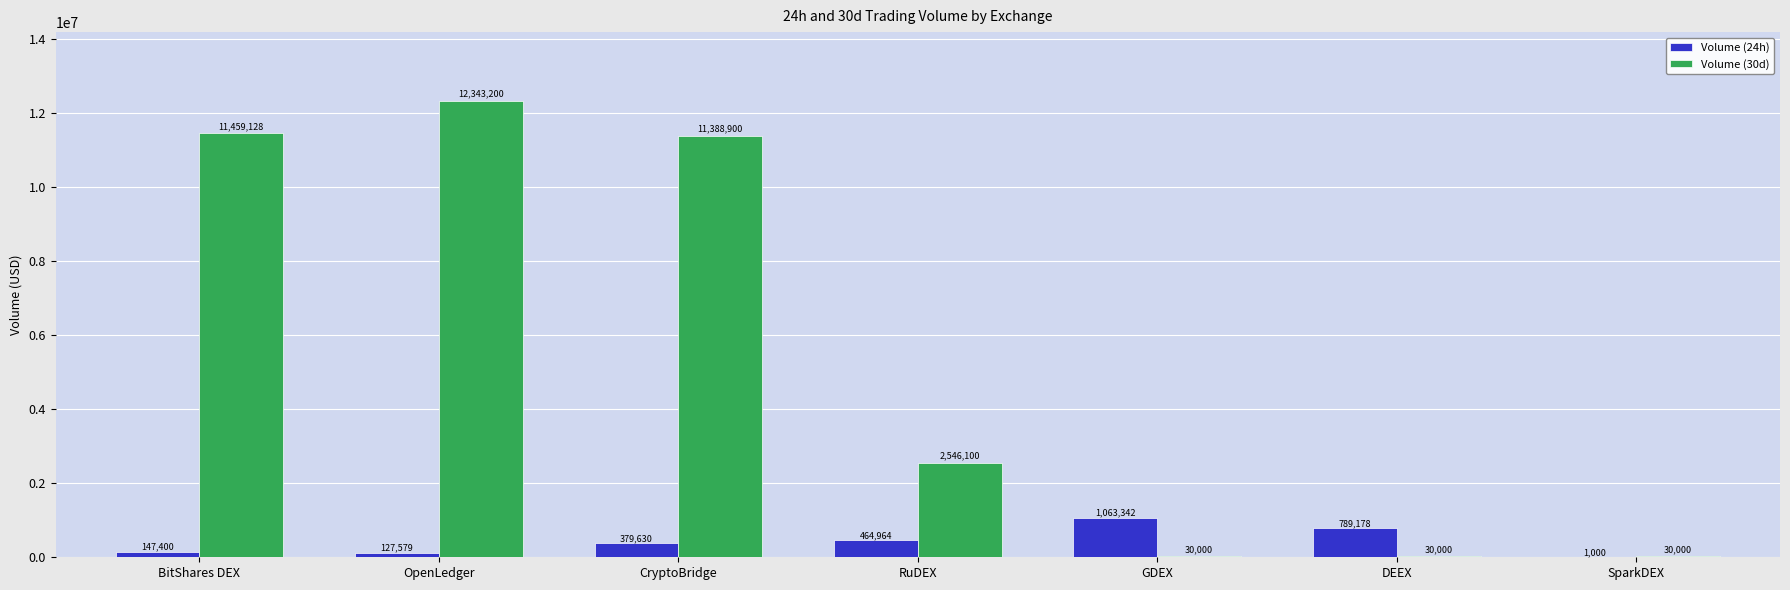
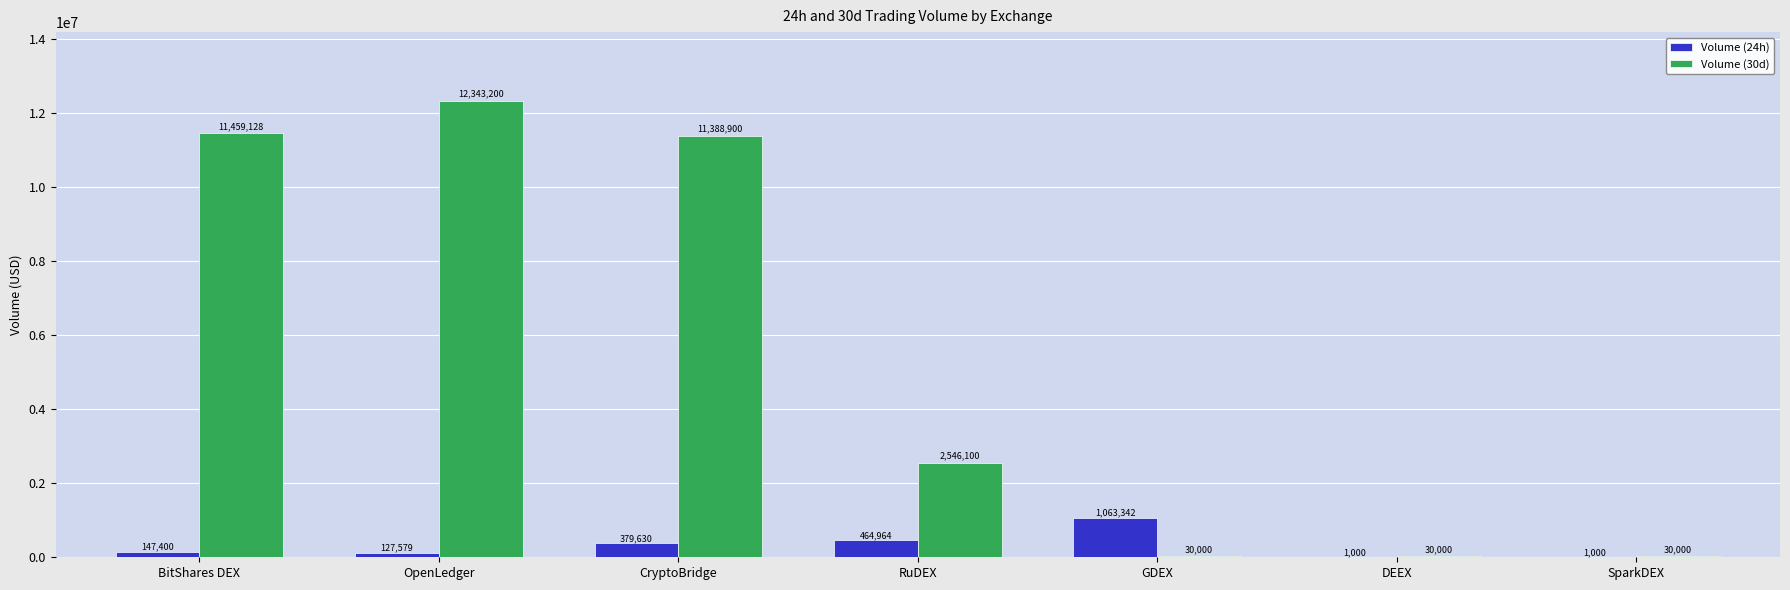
  {
    "Volume (24h)": {
      "BitShares DEX": "147,400",
      "OpenLedger": "127,579",
      "CryptoBridge": "379,630",
      "RuDEX": "464,964",
      "GDEX": "1,063,342",
-     "DEEX": "789,178",
+     "DEEX": "1,000",
      "SparkDEX": "1,000"
    },
    "Volume (30d)": {
      "BitShares DEX": "11,459,128",
      "OpenLedger": "12,343,200",
      "CryptoBridge": "11,388,900",
      "RuDEX": "2,546,100",
      "GDEX": "30,000",
      "DEEX": "30,000",
      "SparkDEX": "30,000"
    }
  }
